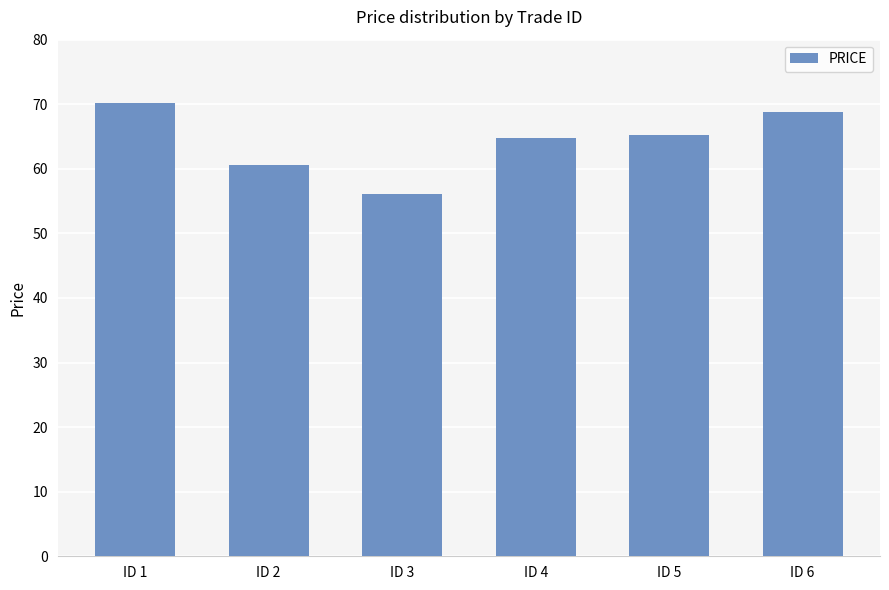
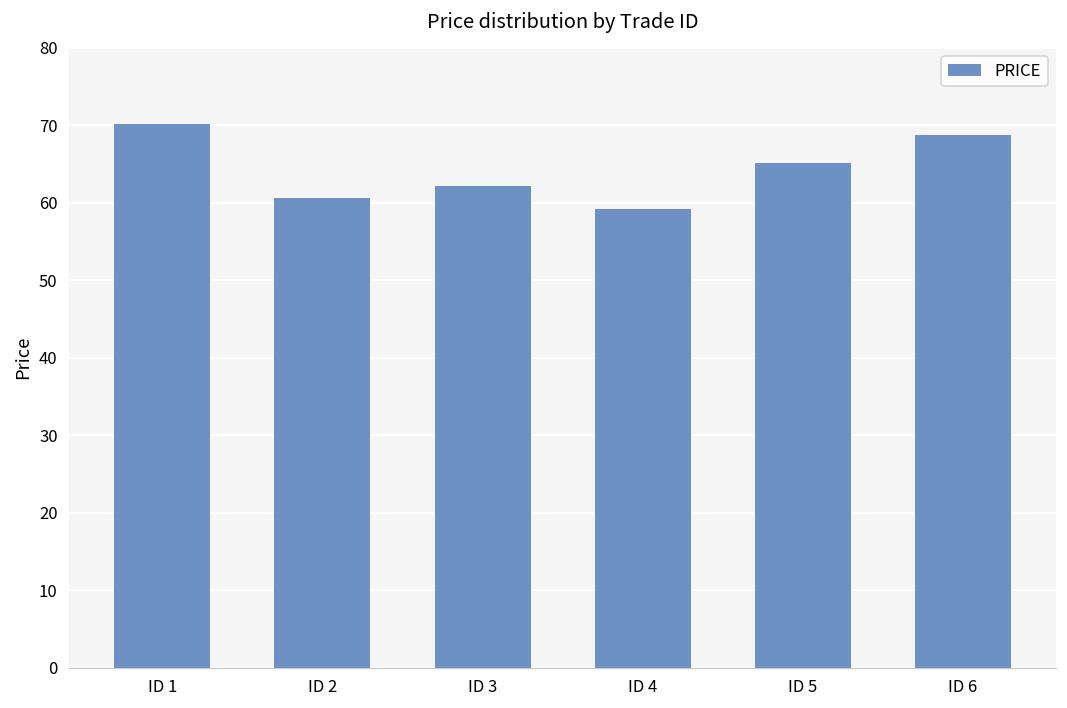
  {
    "ID 1": 70,
    "ID 2": 61,
-   "ID 3": 56,
-   "ID 4": 65,
+   "ID 3": 62,
+   "ID 4": 59,
    "ID 5": 65,
    "ID 6": 69
  }
